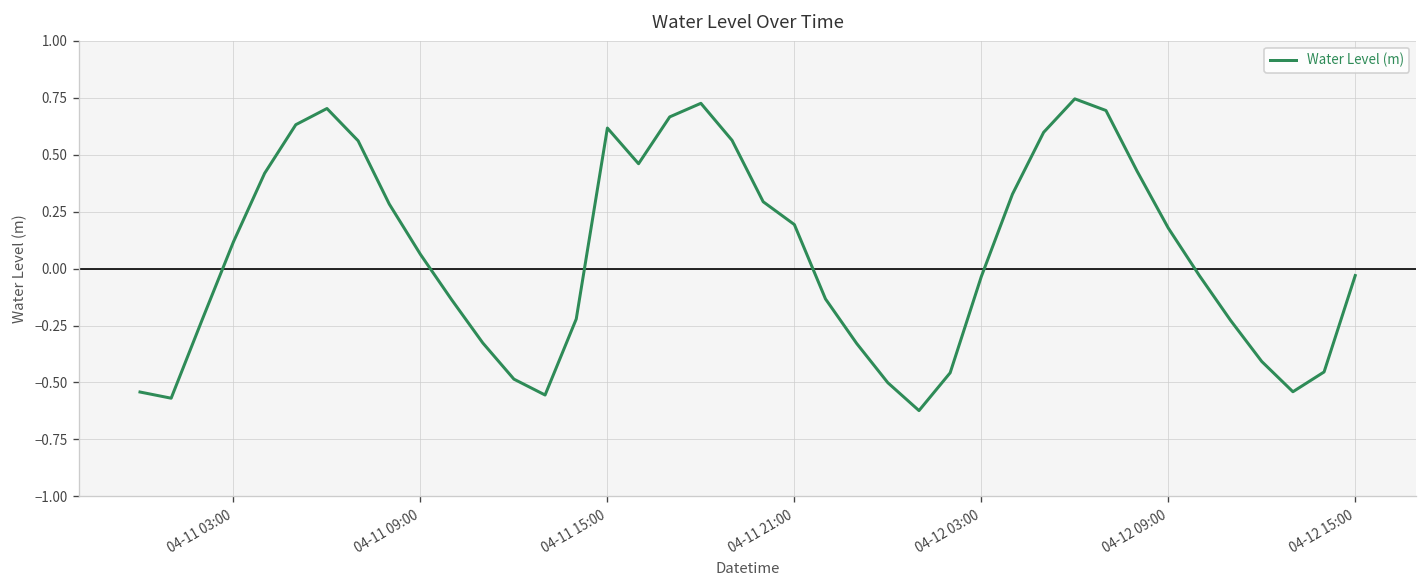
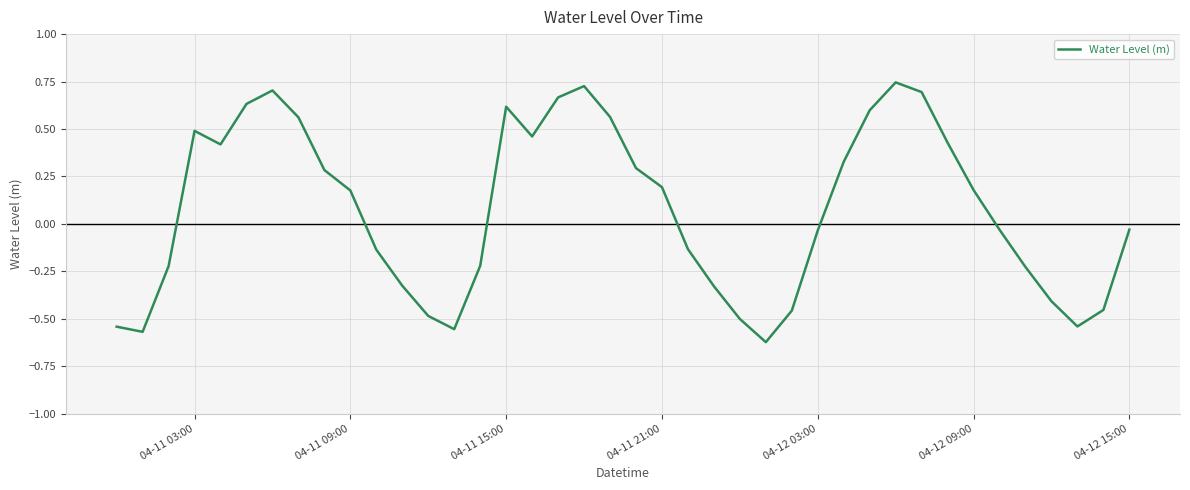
  {
-   "04-11 03:00": 0.12,
-   "04-11 09:00": 0.06,
+   "04-11 03:00": 0.49,
+   "04-11 09:00": 0.18,
    "04-11 15:00": 0.62,
    "04-11 21:00": 0.19,
    "04-12 03:00": -0.03,
    "04-12 09:00": 0.18,
    "04-12 15:00": -0.03
  }
